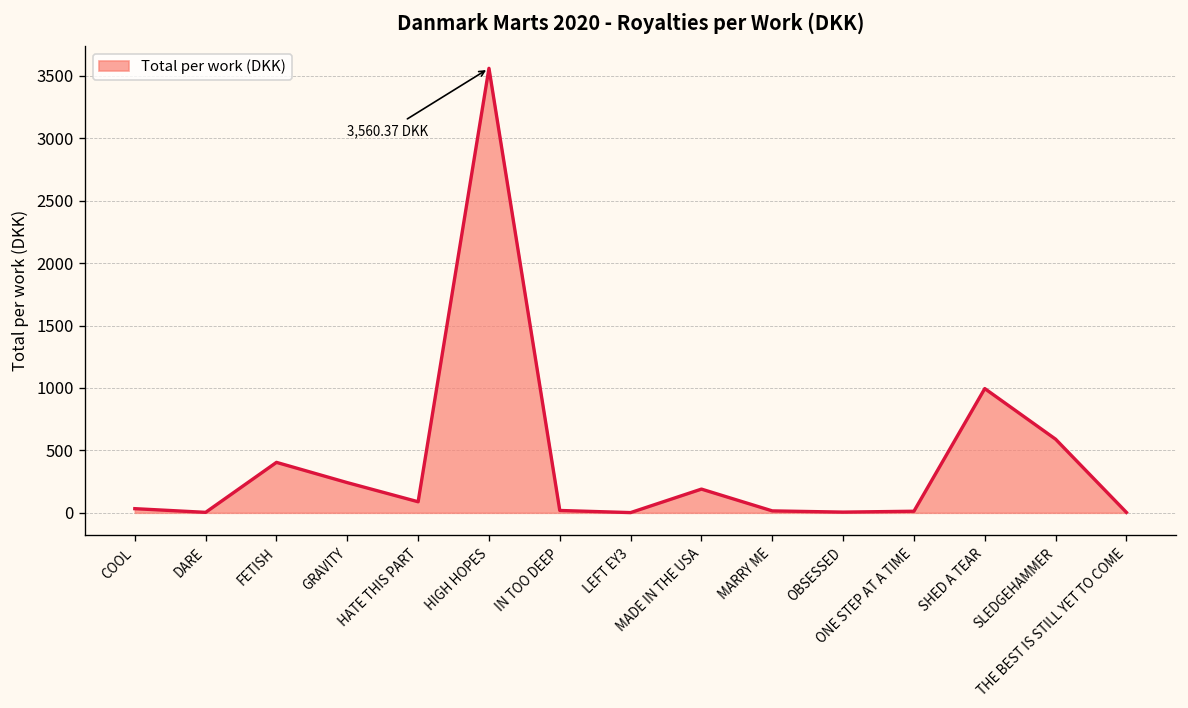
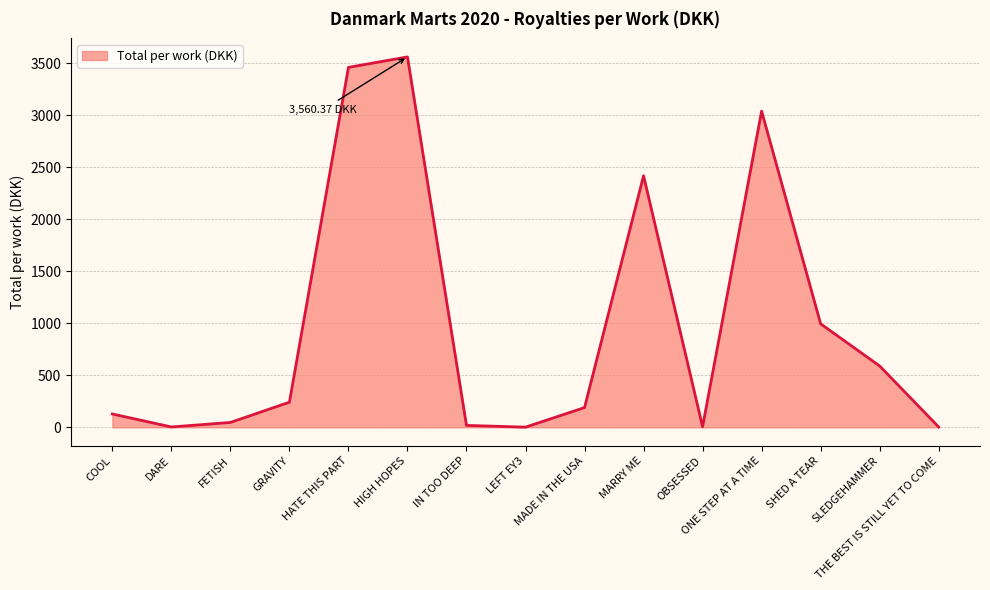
  {
-   "COOL": 30,
+   "COOL": 130,
    "DARE": 0,
-   "FETISH": 400,
+   "FETISH": 50,
    "GRAVITY": 240,
-   "HATE THIS PART": 90,
+   "HATE THIS PART": 3460,
    "IN TOO DEEP": 20,
    "LEFT EY3": 0,
    "MADE IN THE USA": 190,
-   "MARRY ME": 20,
+   "MARRY ME": 2420,
    "OBSESSED": 10,
-   "ONE STEP AT A TIME": 10,
+   "ONE STEP AT A TIME": 3040,
    "SHED A TEAR": 990,
    "SLEDGEHAMMER": 590,
    "THE BEST IS STILL YET TO COME": 0
  }
